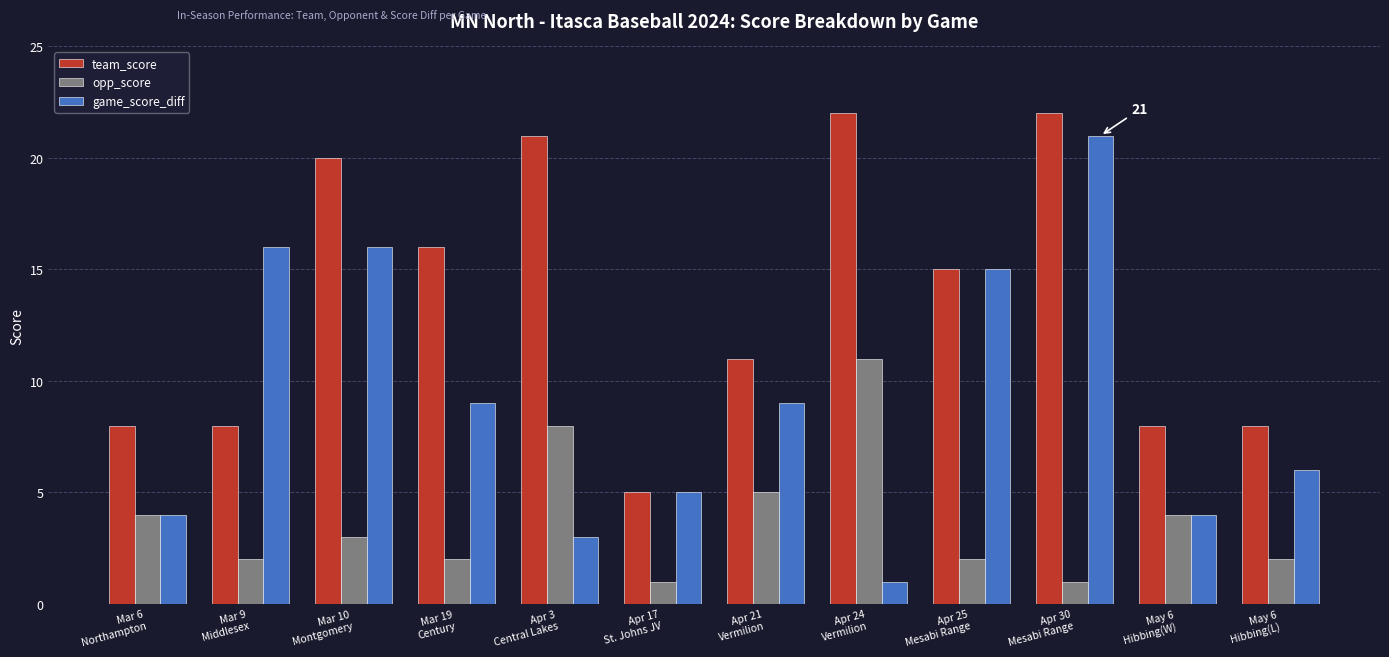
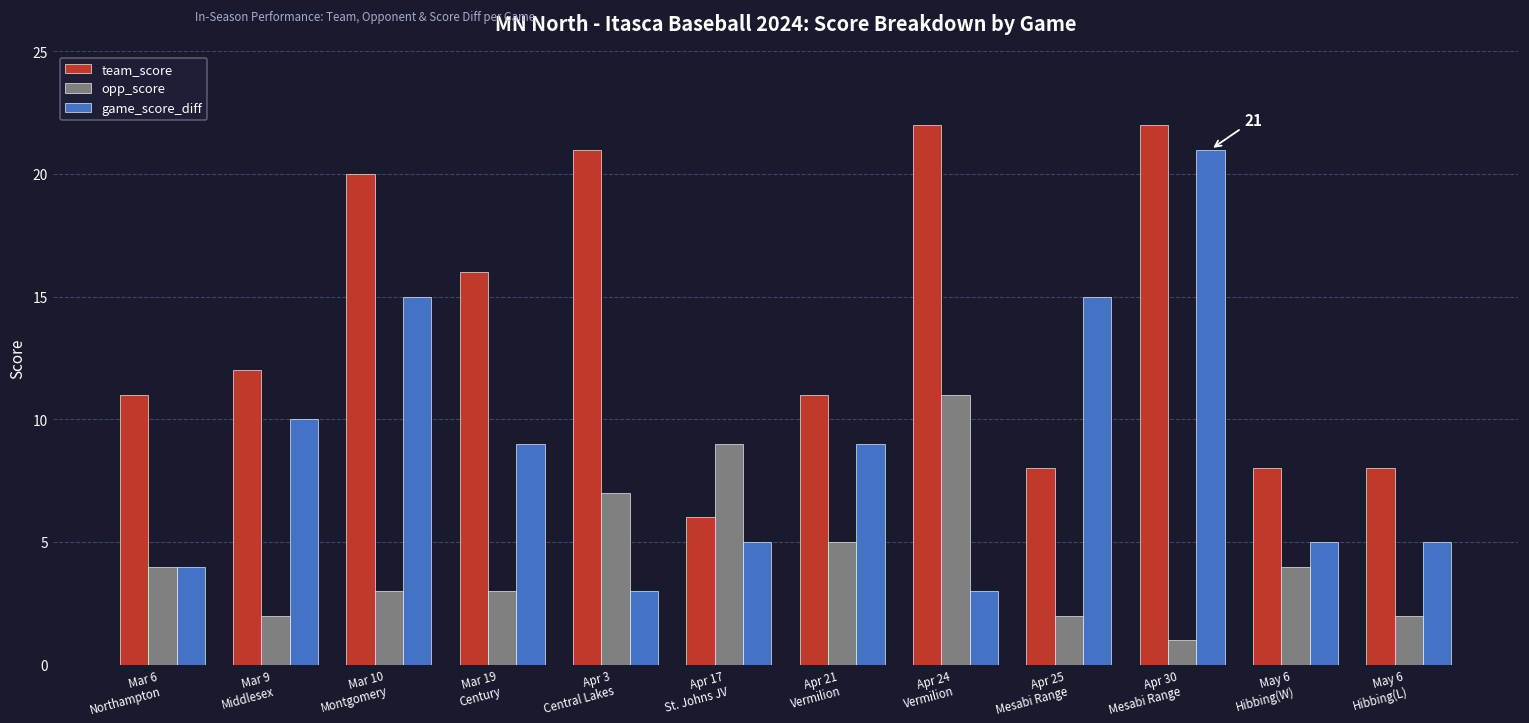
  {
    "team_score": {
-     "Mar 6 Northampton": 8,
-     "Mar 9 Middlesex": 8,
+     "Mar 6 Northampton": 11,
+     "Mar 9 Middlesex": 12,
      "Mar 10 Montgomery": 20,
      "Mar 19 Century": 16,
      "Apr 3 Central Lakes": 21,
-     "Apr 17 St. Johns JV": 5,
+     "Apr 17 St. Johns JV": 6,
      "Apr 21 Vermilion": 11,
      "Apr 24 Vermilion": 22,
-     "Apr 25 Mesabi Range": 15,
+     "Apr 25 Mesabi Range": 8,
      "Apr 30 Mesabi Range": 22,
      "May 6 Hibbing(W)": 8,
      "May 6 Hibbing(L)": 8
    },
    "opp_score": {
      "Mar 6 Northampton": 4,
      "Mar 9 Middlesex": 2,
      "Mar 10 Montgomery": 3,
-     "Mar 19 Century": 2,
-     "Apr 3 Central Lakes": 8,
-     "Apr 17 St. Johns JV": 1,
+     "Mar 19 Century": 3,
+     "Apr 3 Central Lakes": 7,
+     "Apr 17 St. Johns JV": 9,
      "Apr 21 Vermilion": 5,
      "Apr 24 Vermilion": 11,
      "Apr 25 Mesabi Range": 2,
      "Apr 30 Mesabi Range": 1,
      "May 6 Hibbing(W)": 4,
      "May 6 Hibbing(L)": 2
    },
    "game_score_diff": {
      "Mar 6 Northampton": 4,
-     "Mar 9 Middlesex": 16,
-     "Mar 10 Montgomery": 16,
+     "Mar 9 Middlesex": 10,
+     "Mar 10 Montgomery": 15,
      "Mar 19 Century": 9,
      "Apr 3 Central Lakes": 3,
      "Apr 17 St. Johns JV": 5,
      "Apr 21 Vermilion": 9,
-     "Apr 24 Vermilion": 1,
+     "Apr 24 Vermilion": 3,
      "Apr 25 Mesabi Range": 15,
-     "May 6 Hibbing(W)": 4,
-     "May 6 Hibbing(L)": 6
+     "May 6 Hibbing(W)": 5,
+     "May 6 Hibbing(L)": 5
    }
  }
